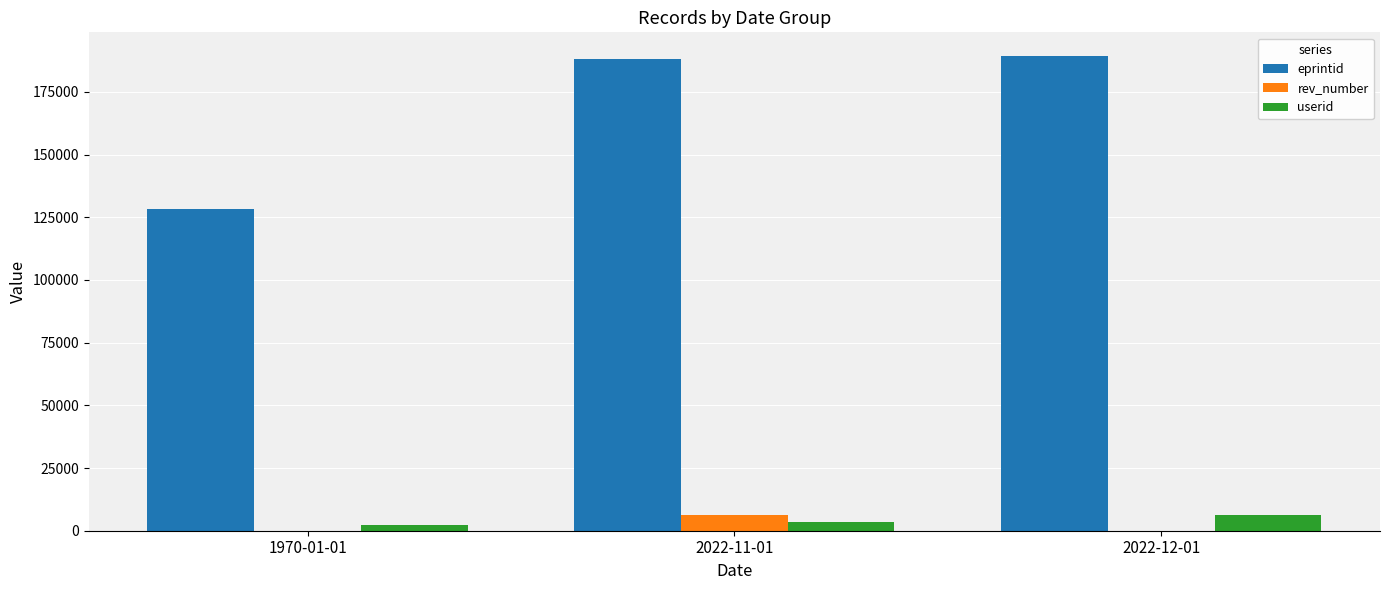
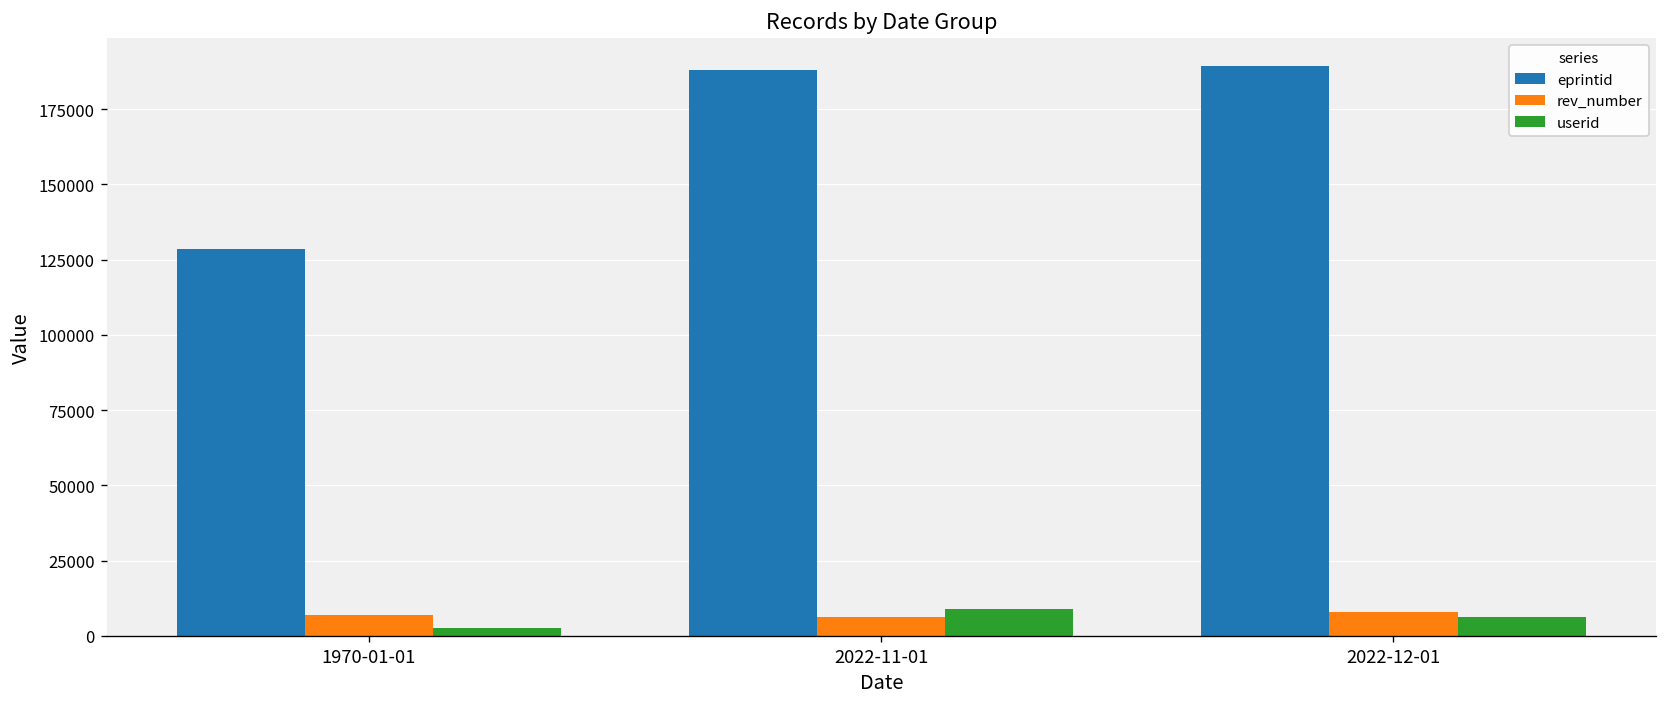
  {
    "eprintid": {
      "1970-01-01": 128000,
      "2022-11-01": 188000,
      "2022-12-01": 189000
    },
    "rev_number": {
-     "1970-01-01": 0,
+     "1970-01-01": 7000,
      "2022-11-01": 6000,
-     "2022-12-01": 0
+     "2022-12-01": 8000
    },
    "userid": {
      "1970-01-01": 2000,
-     "2022-11-01": 3000,
+     "2022-11-01": 9000,
      "2022-12-01": 6000
    }
  }
